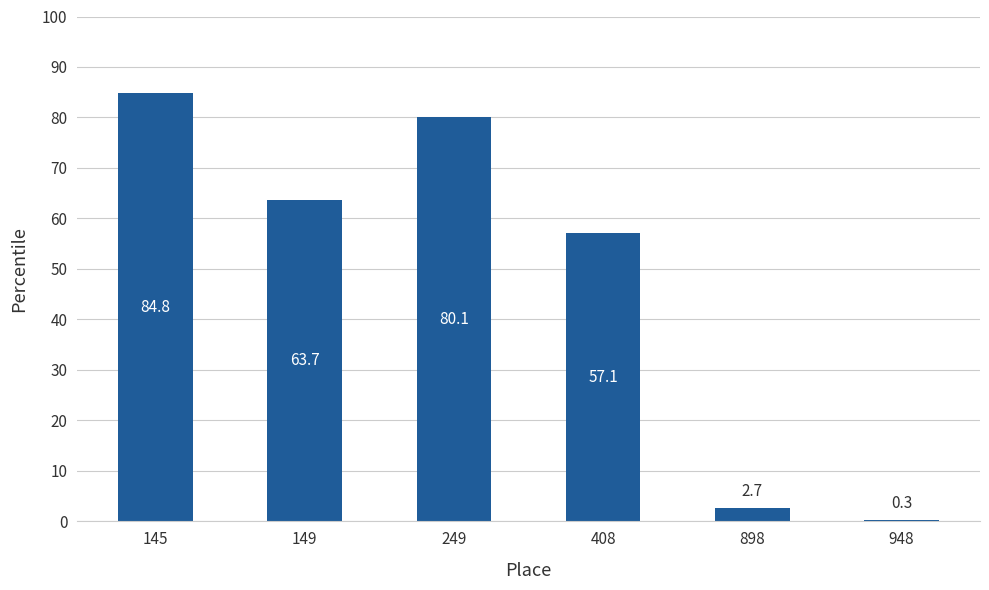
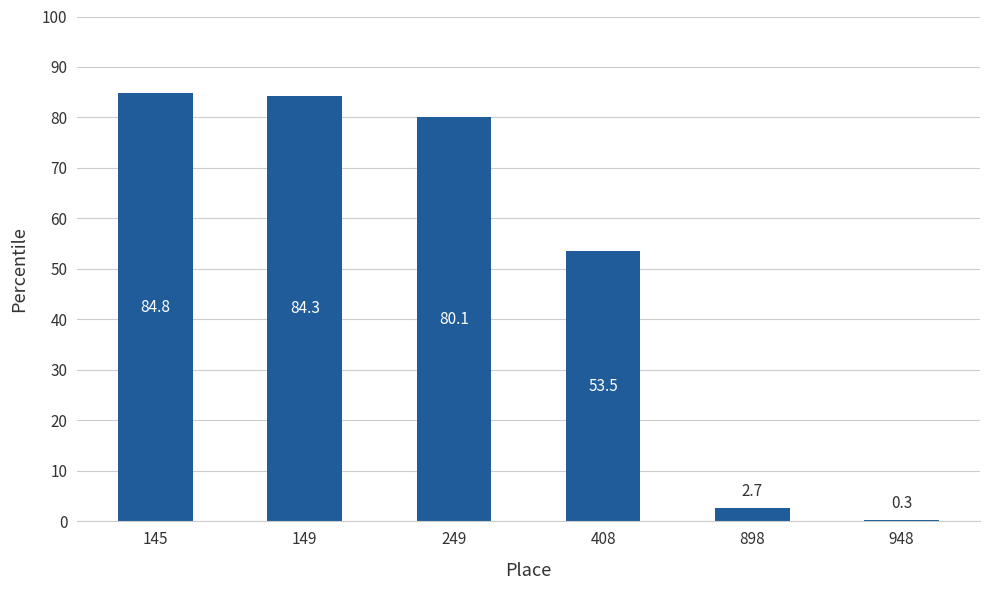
  {
    "145": 84.8,
-   "149": 63.7,
+   "149": 84.3,
    "249": 80.1,
-   "408": 57.1,
+   "408": 53.5,
    "898": 2.7,
    "948": 0.3
  }
